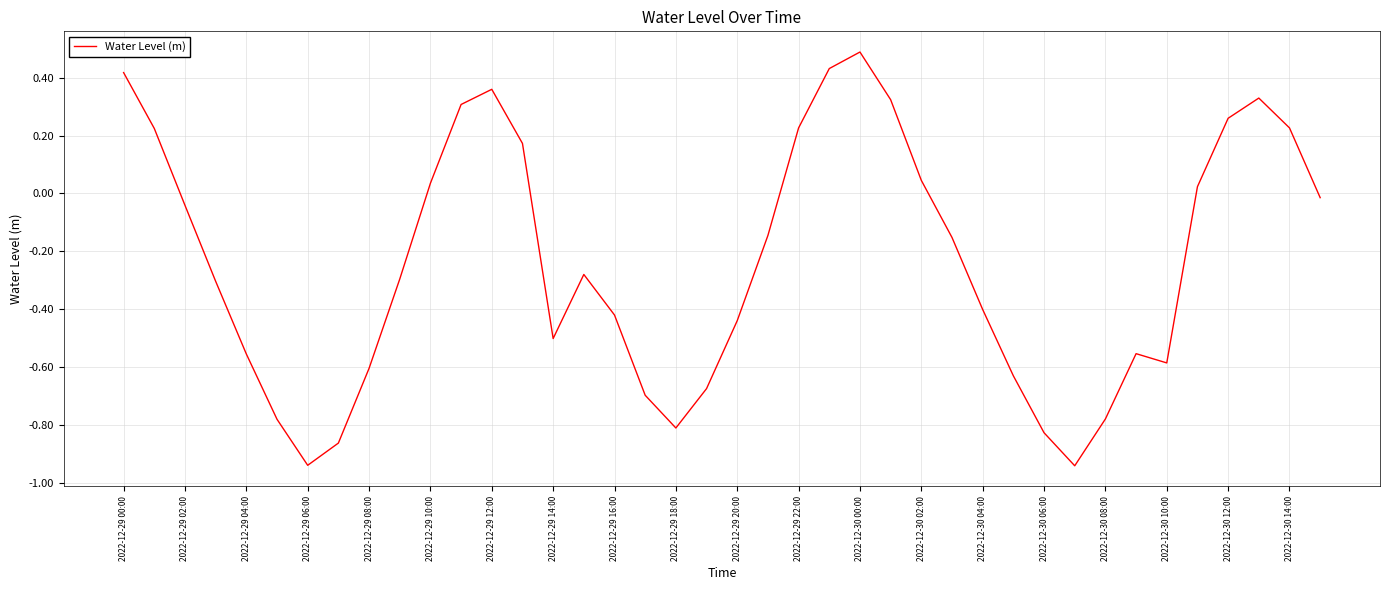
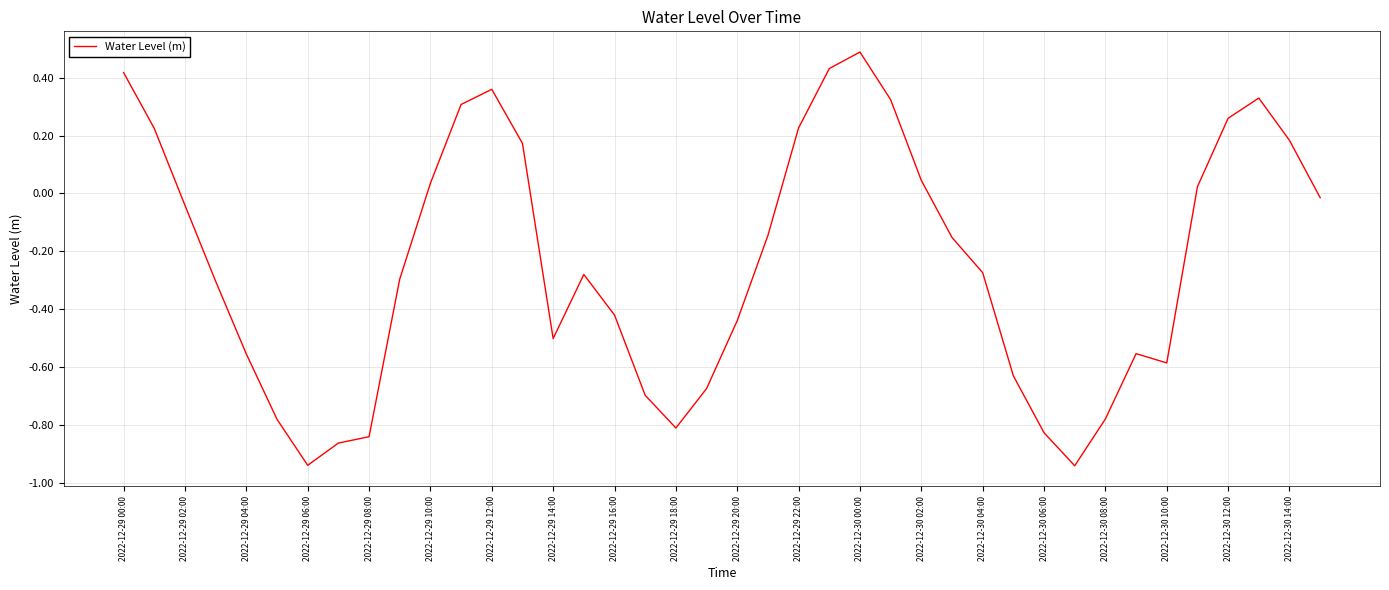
  {
    "2022-12-29 00:00": 0.42,
    "2022-12-29 02:00": -0.04,
    "2022-12-29 04:00": -0.56,
    "2022-12-29 06:00": -0.94,
-   "2022-12-29 08:00": -0.60,
+   "2022-12-29 08:00": -0.84,
    "2022-12-29 10:00": 0.04,
    "2022-12-29 12:00": 0.36,
    "2022-12-29 14:00": -0.50,
    "2022-12-29 16:00": -0.42,
    "2022-12-29 18:00": -0.81,
    "2022-12-29 20:00": -0.44,
    "2022-12-29 22:00": 0.23,
    "2022-12-30 00:00": 0.49,
    "2022-12-30 02:00": 0.05,
-   "2022-12-30 04:00": -0.40,
+   "2022-12-30 04:00": -0.27,
    "2022-12-30 06:00": -0.83,
    "2022-12-30 08:00": -0.78,
    "2022-12-30 10:00": -0.59,
    "2022-12-30 12:00": 0.26,
-   "2022-12-30 14:00": 0.23
+   "2022-12-30 14:00": 0.18
  }
